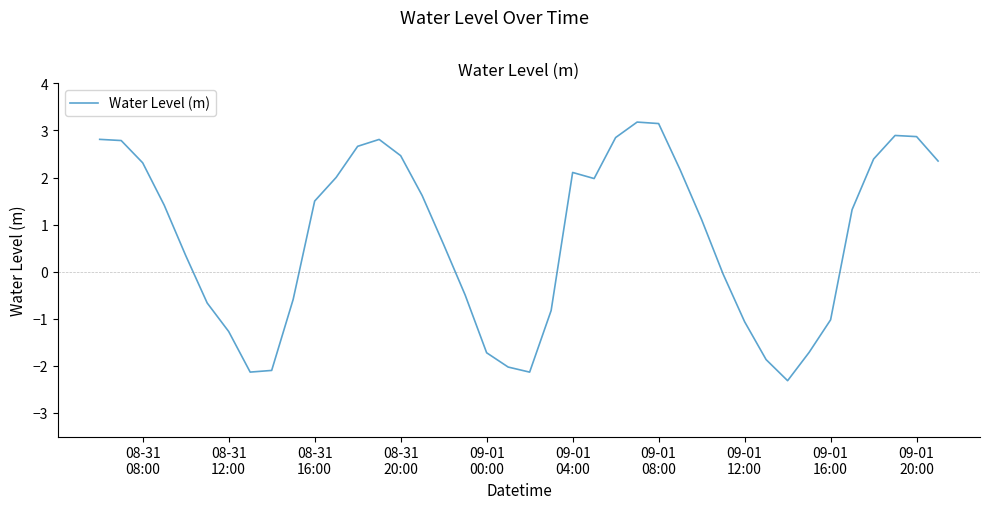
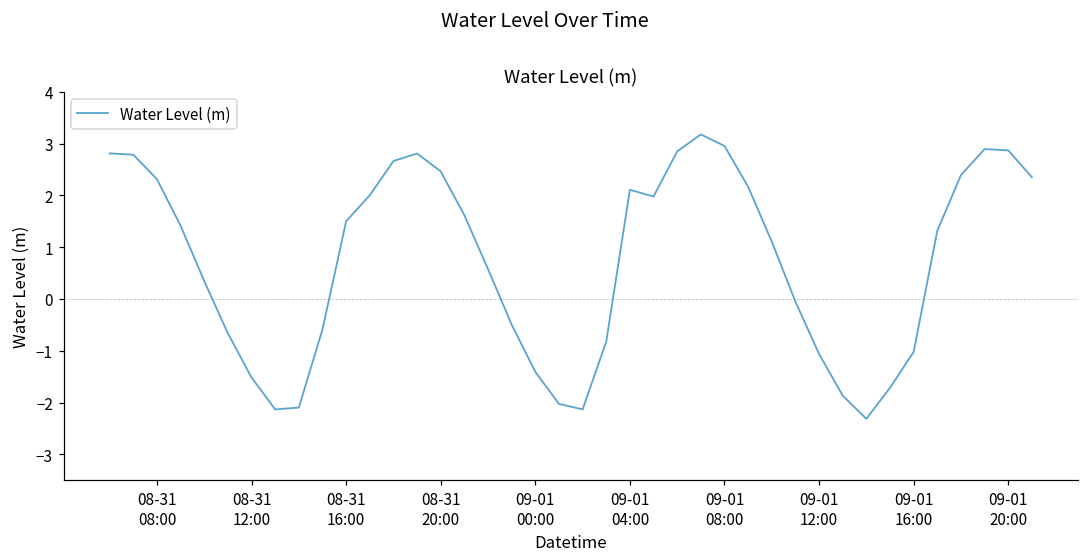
  {
    "08-31 08:00": 2.3,
-   "08-31 12:00": -1.3,
+   "08-31 12:00": -1.5,
    "08-31 16:00": 1.5,
    "08-31 20:00": 2.5,
-   "09-01 00:00": -1.7,
+   "09-01 00:00": -1.4,
    "09-01 04:00": 2.1,
-   "09-01 08:00": 3.1,
+   "09-01 08:00": 3.0,
    "09-01 12:00": -1.1,
    "09-01 16:00": -1.0,
    "09-01 20:00": 2.9
  }
